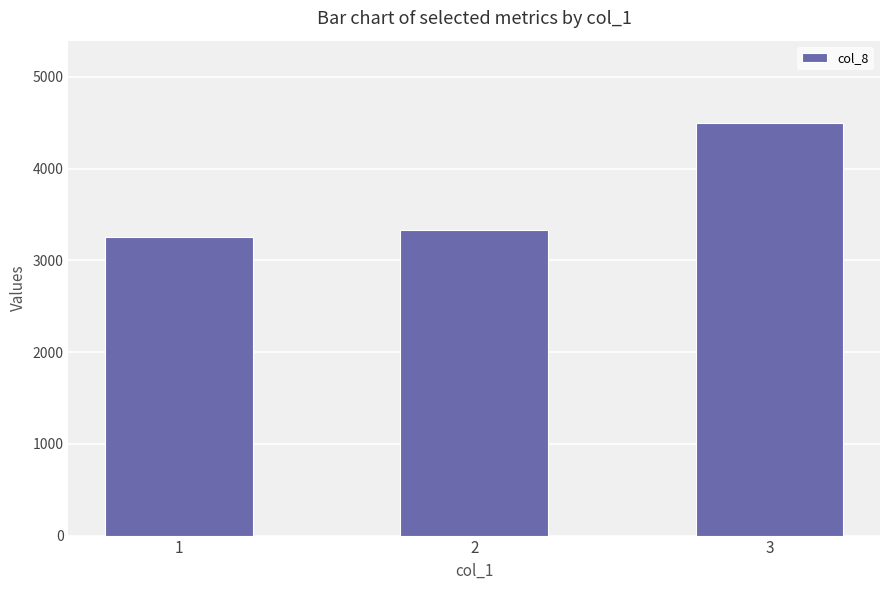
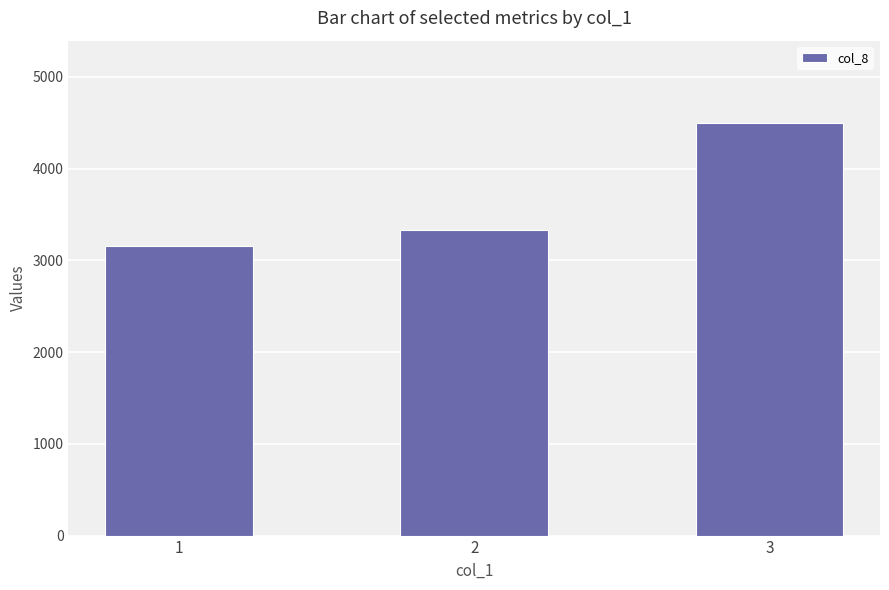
  {
-   "1": 3300,
+   "1": 3200,
    "2": 3300,
    "3": 4500
  }
